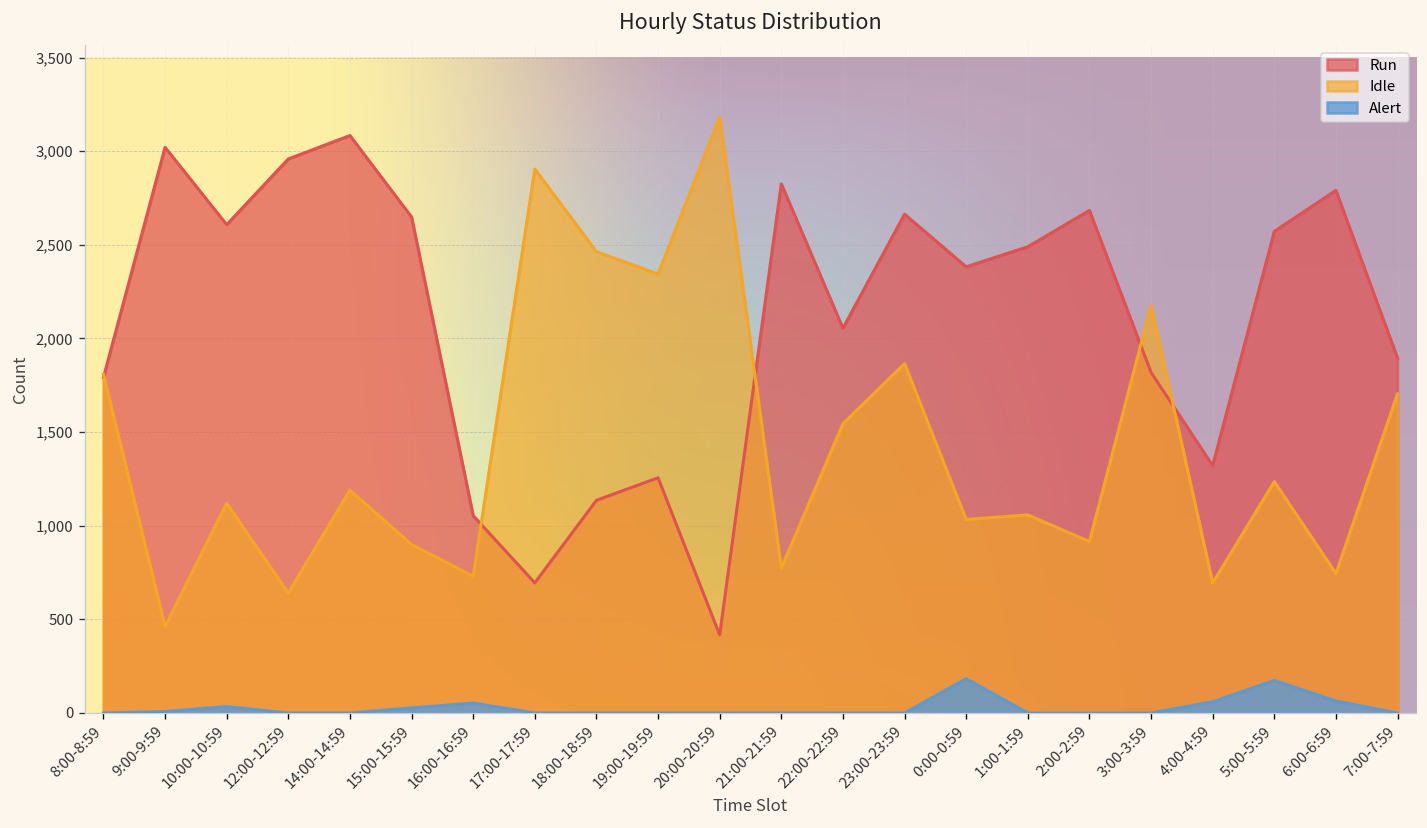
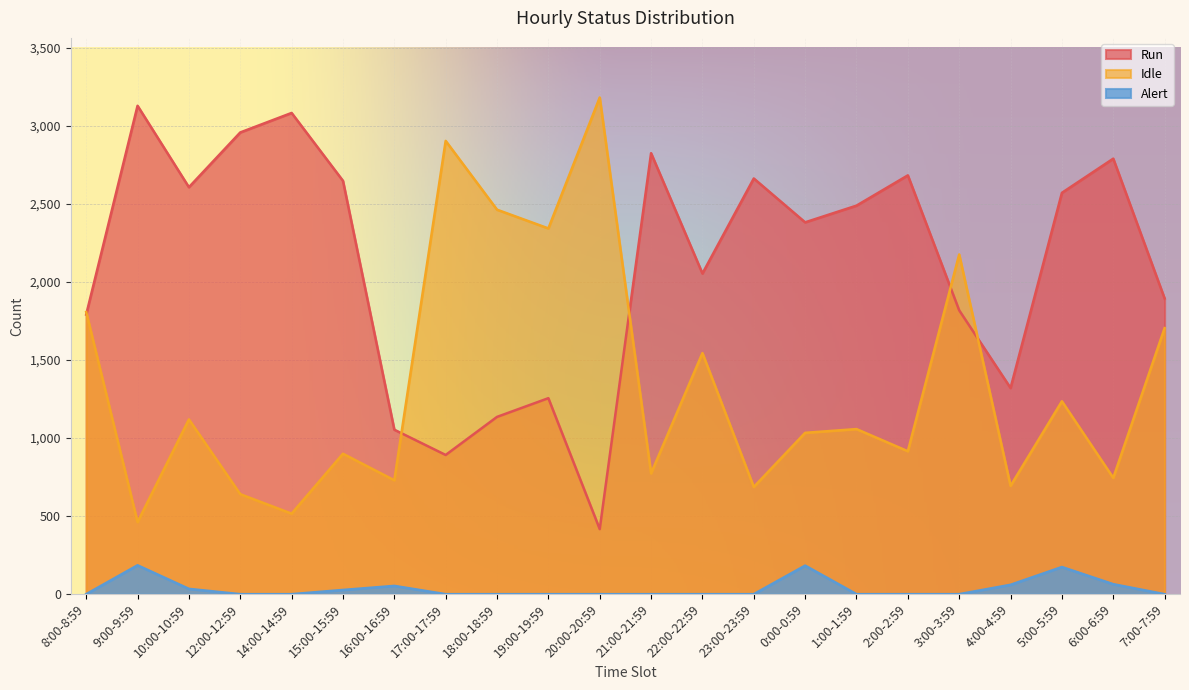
  {
    "Run": {
-     "9:00-9:59": "3,020",
+     "9:00-9:59": "3,130",
      "10:00-10:59": "2,610",
      "12:00-12:59": "2,960",
      "14:00-14:59": "3,080",
      "15:00-15:59": "2,650",
      "16:00-16:59": "1,050",
-     "17:00-17:59": "700",
+     "17:00-17:59": "890",
      "18:00-18:59": "1,140",
      "19:00-19:59": "1,260",
      "20:00-20:59": "420",
      "21:00-21:59": "2,830",
      "22:00-22:59": "2,060",
      "23:00-23:59": "2,660",
      "0:00-0:59": "2,380",
      "1:00-1:59": "2,490",
      "2:00-2:59": "2,680",
      "3:00-3:59": "1,820",
      "4:00-4:59": "1,320",
      "5:00-5:59": "2,570",
      "6:00-6:59": "2,790",
      "7:00-7:59": "1,900"
    },
    "Idle": {
      "9:00-9:59": "460",
      "10:00-10:59": "1,120",
      "12:00-12:59": "640",
-     "14:00-14:59": "1,190",
+     "14:00-14:59": "520",
      "15:00-15:59": "900",
      "16:00-16:59": "730",
      "17:00-17:59": "2,910",
      "18:00-18:59": "2,460",
      "19:00-19:59": "2,340",
      "20:00-20:59": "3,180",
      "21:00-21:59": "770",
      "22:00-22:59": "1,550",
-     "23:00-23:59": "1,870",
+     "23:00-23:59": "690",
      "0:00-0:59": "1,030",
      "1:00-1:59": "1,060",
      "2:00-2:59": "920",
      "3:00-3:59": "2,180",
      "4:00-4:59": "690",
      "5:00-5:59": "1,240",
      "6:00-6:59": "750",
      "7:00-7:59": "1,710"
    },
    "Alert": {
      "8:00-8:59": "0",
-     "9:00-9:59": "10",
+     "9:00-9:59": "190",
      "10:00-10:59": "30",
      "12:00-12:59": "0",
      "14:00-14:59": "0",
      "15:00-15:59": "30",
      "16:00-16:59": "50",
      "17:00-17:59": "0",
      "18:00-18:59": "0",
      "19:00-19:59": "0",
      "20:00-20:59": "0",
      "21:00-21:59": "0",
      "22:00-22:59": "0",
      "23:00-23:59": "0",
      "0:00-0:59": "180",
      "1:00-1:59": "0",
      "2:00-2:59": "0",
      "3:00-3:59": "0",
      "4:00-4:59": "60",
      "5:00-5:59": "170",
      "6:00-6:59": "60",
      "7:00-7:59": "0"
    }
  }
